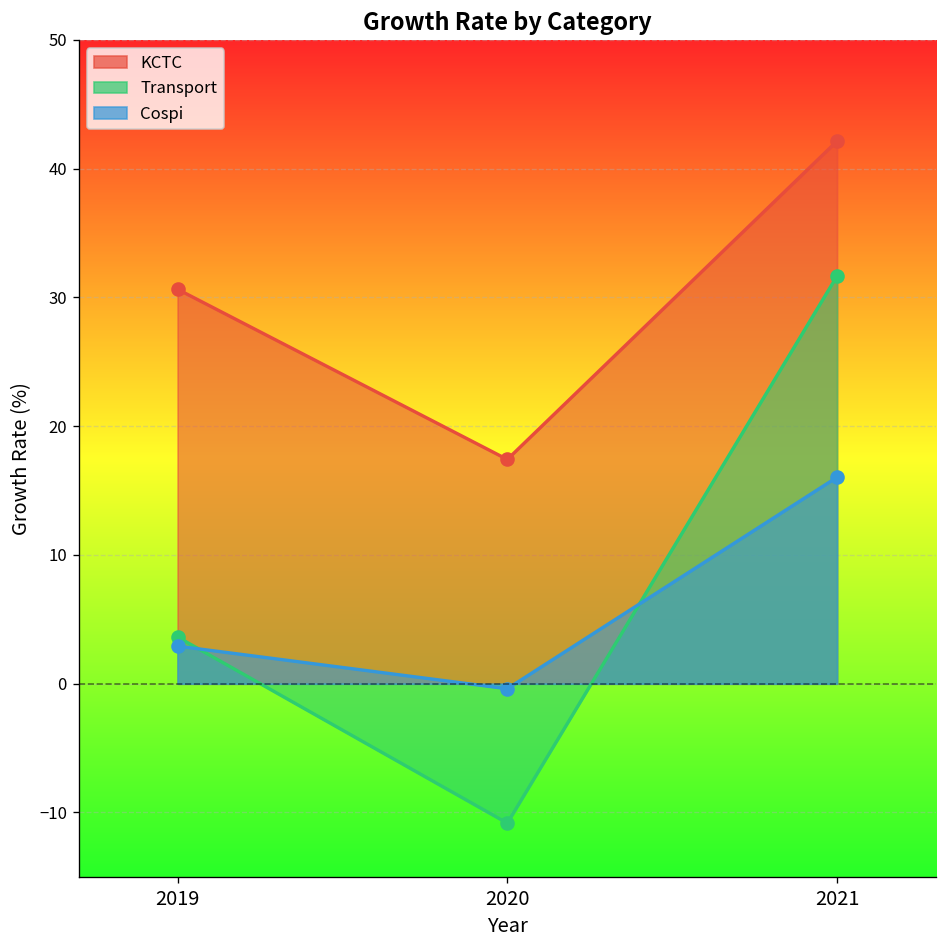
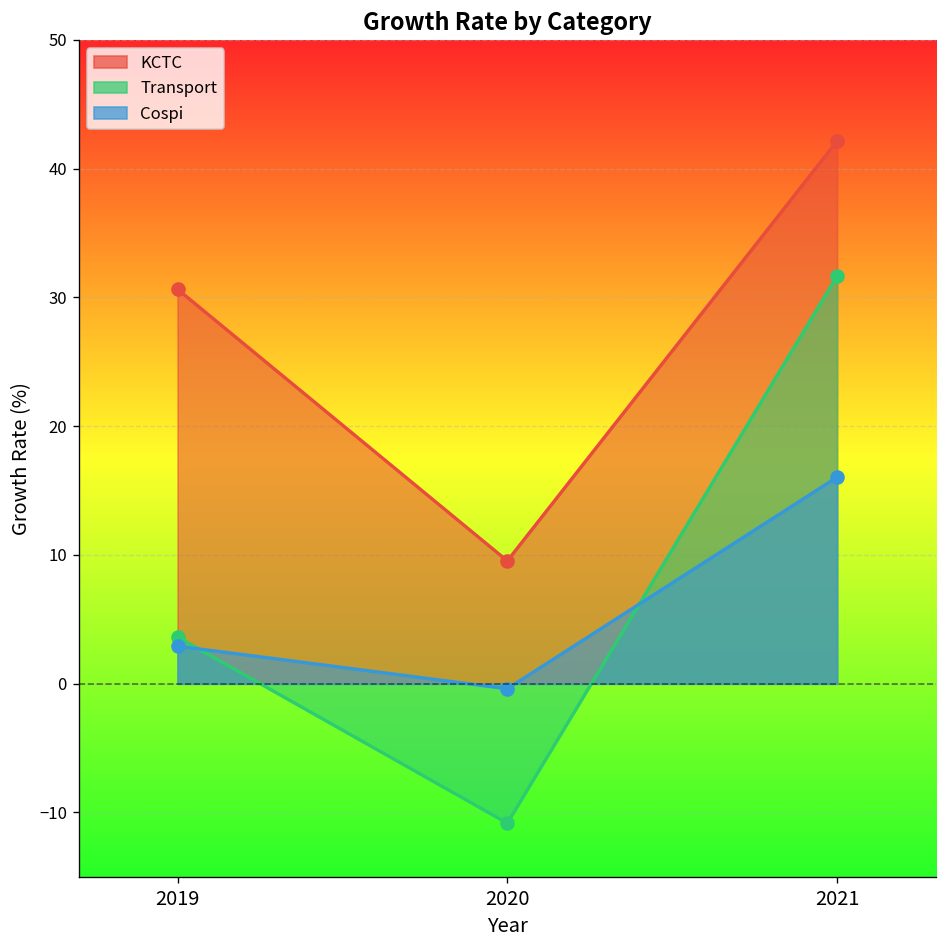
  {
    "KCTC": {
      "2019": 30.6,
-     "2020": 17.4,
+     "2020": 9.5,
      "2021": 42.2
    }
  }
